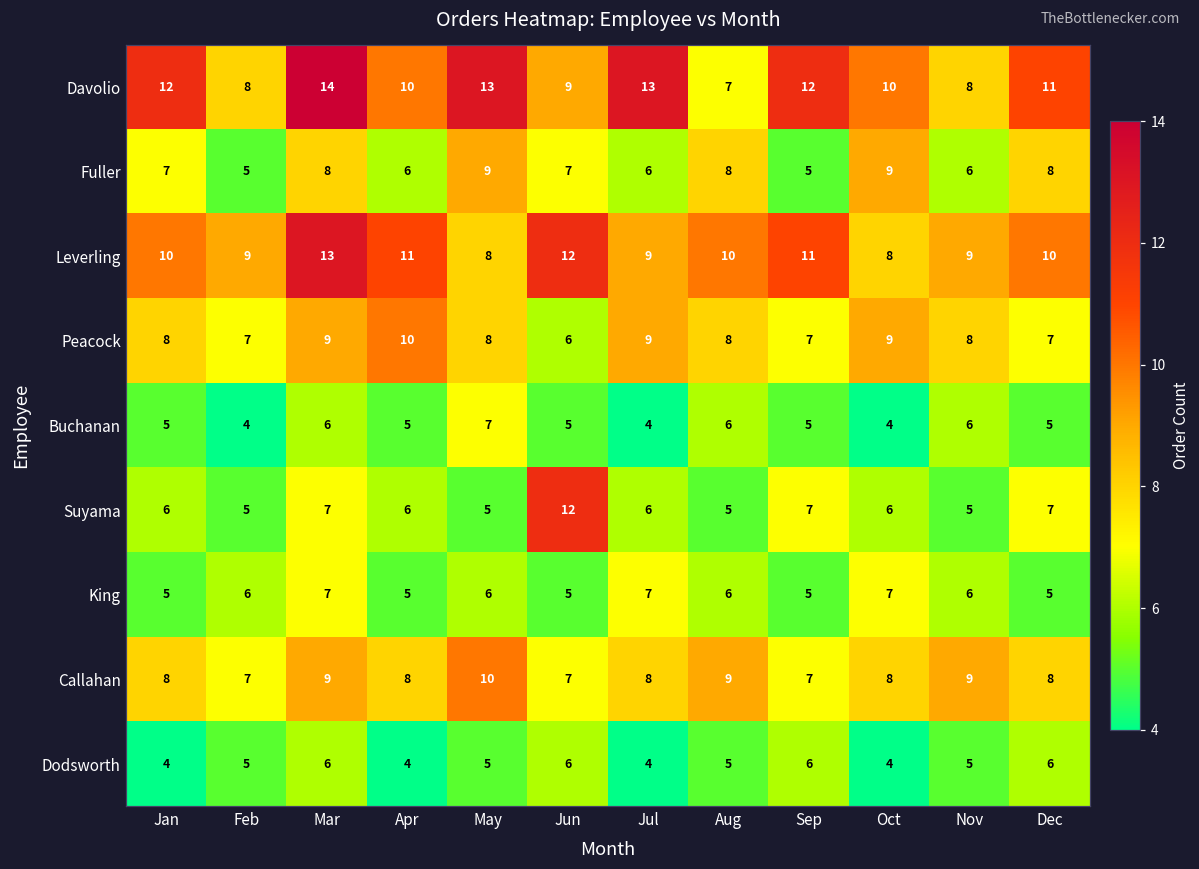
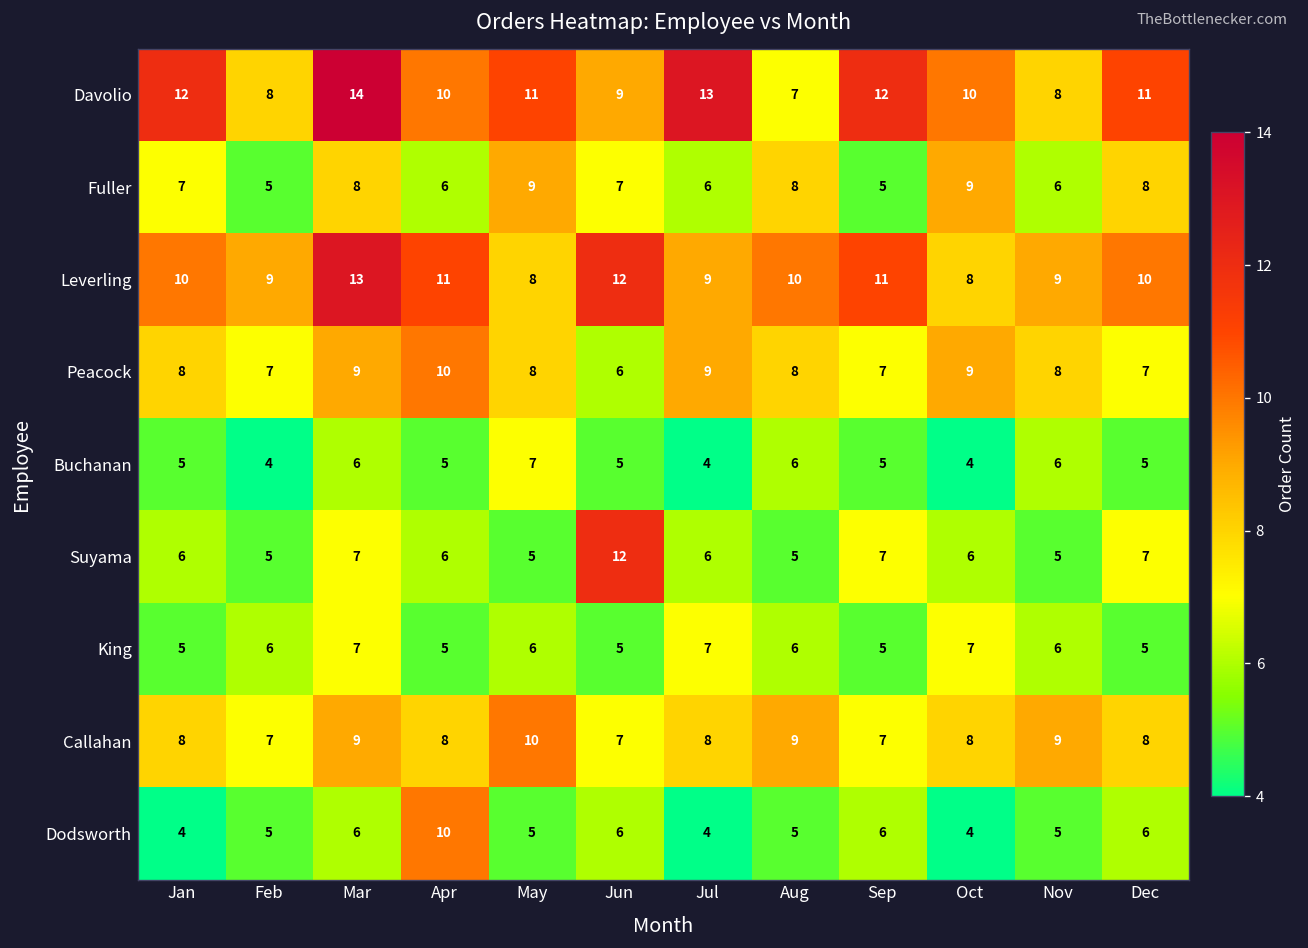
  {
    "Davolio": {
      "Jan": 12,
      "Feb": 8,
      "Mar": 14,
      "Apr": 10,
-     "May": 13,
+     "May": 11,
      "Jun": 9,
      "Jul": 13,
      "Aug": 7,
      "Sep": 12,
      "Oct": 10,
      "Nov": 8,
      "Dec": 11
    },
    "Fuller": {
      "Jan": 7,
      "Feb": 5,
      "Mar": 8,
      "Apr": 6,
      "May": 9,
      "Jun": 7,
      "Jul": 6,
      "Aug": 8,
      "Sep": 5,
      "Oct": 9,
      "Nov": 6,
      "Dec": 8
    },
    "Leverling": {
      "Jan": 10,
      "Feb": 9,
      "Mar": 13,
      "Apr": 11,
      "May": 8,
      "Jun": 12,
      "Jul": 9,
      "Aug": 10,
      "Sep": 11,
      "Oct": 8,
      "Nov": 9,
      "Dec": 10
    },
    "Peacock": {
      "Jan": 8,
      "Feb": 7,
      "Mar": 9,
      "Apr": 10,
      "May": 8,
      "Jun": 6,
      "Jul": 9,
      "Aug": 8,
      "Sep": 7,
      "Oct": 9,
      "Nov": 8,
      "Dec": 7
    },
    "Buchanan": {
      "Jan": 5,
      "Feb": 4,
      "Mar": 6,
      "Apr": 5,
      "May": 7,
      "Jun": 5,
      "Jul": 4,
      "Aug": 6,
      "Sep": 5,
      "Oct": 4,
      "Nov": 6,
      "Dec": 5
    },
    "Suyama": {
      "Jan": 6,
      "Feb": 5,
      "Mar": 7,
      "Apr": 6,
      "May": 5,
      "Jun": 12,
      "Jul": 6,
      "Aug": 5,
      "Sep": 7,
      "Oct": 6,
      "Nov": 5,
      "Dec": 7
    },
    "King": {
      "Jan": 5,
      "Feb": 6,
      "Mar": 7,
      "Apr": 5,
      "May": 6,
      "Jun": 5,
      "Jul": 7,
      "Aug": 6,
      "Sep": 5,
      "Oct": 7,
      "Nov": 6,
      "Dec": 5
    },
    "Callahan": {
      "Jan": 8,
      "Feb": 7,
      "Mar": 9,
      "Apr": 8,
      "May": 10,
      "Jun": 7,
      "Jul": 8,
      "Aug": 9,
      "Sep": 7,
      "Oct": 8,
      "Nov": 9,
      "Dec": 8
    },
    "Dodsworth": {
      "Jan": 4,
      "Feb": 5,
      "Mar": 6,
-     "Apr": 4,
+     "Apr": 10,
      "May": 5,
      "Jun": 6,
      "Jul": 4,
      "Aug": 5,
      "Sep": 6,
      "Oct": 4,
      "Nov": 5,
      "Dec": 6
    }
  }
